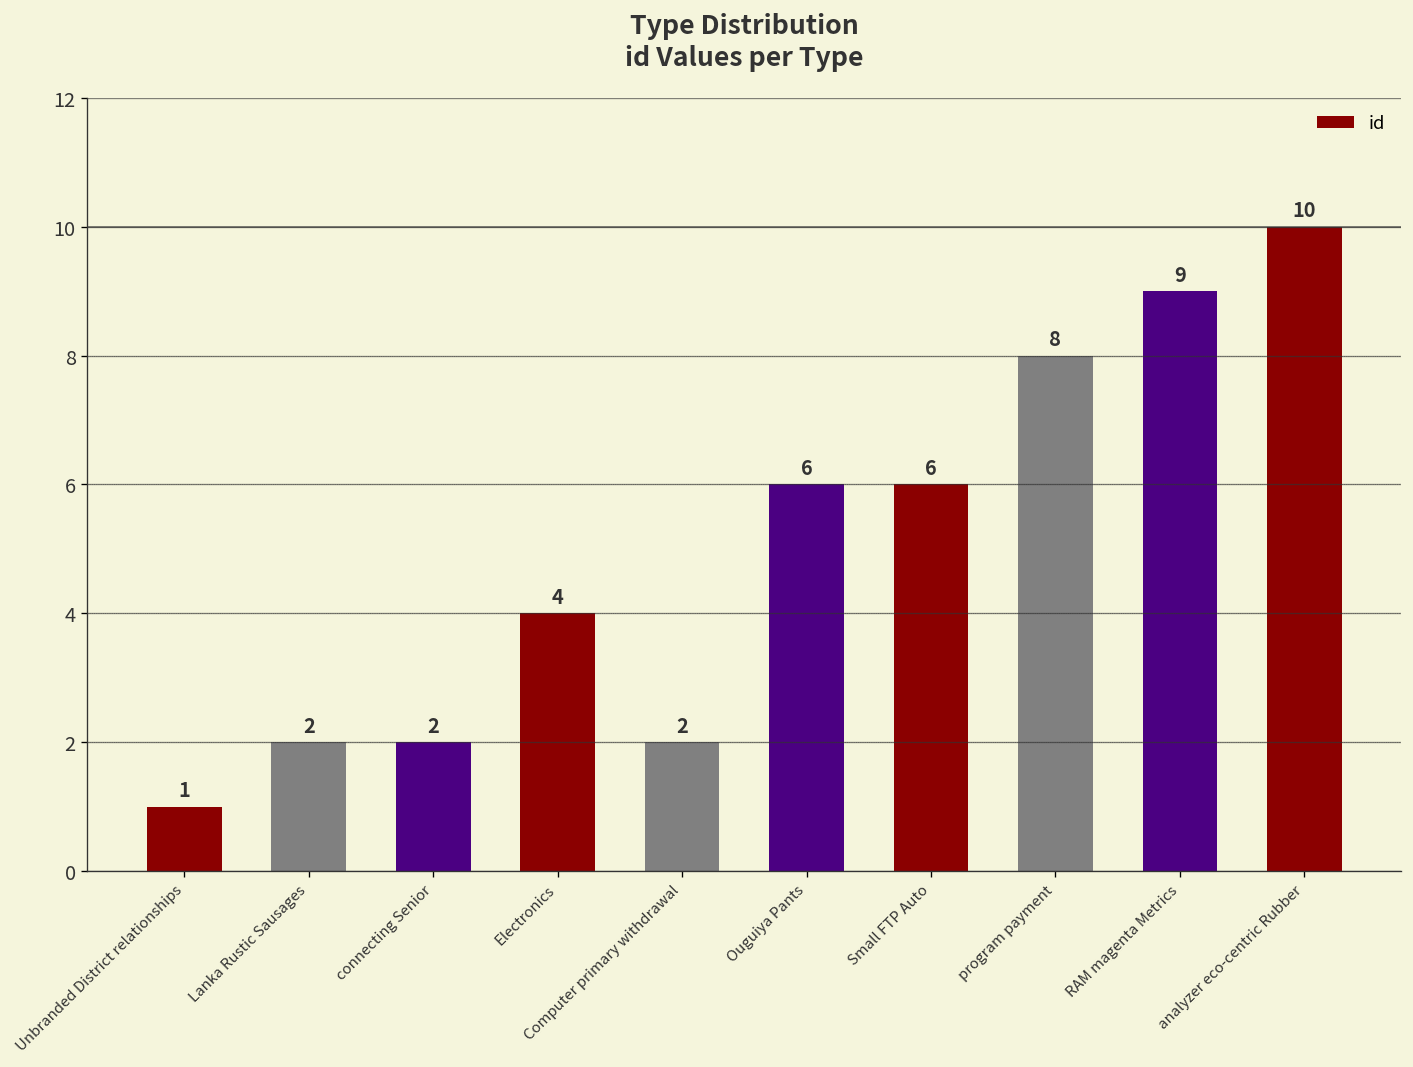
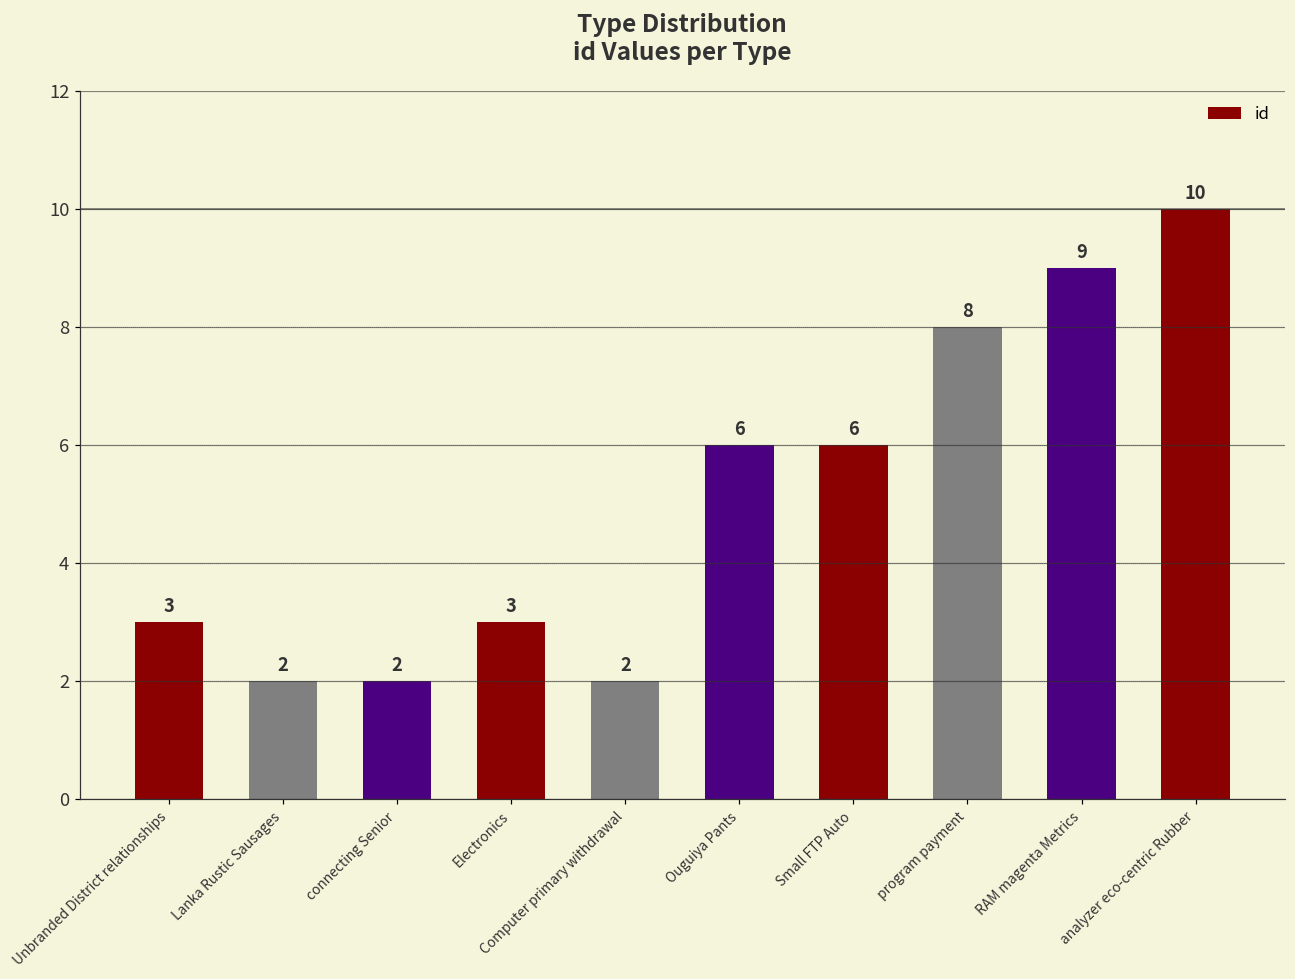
  {
-   "Unbranded District relationships": 1,
+   "Unbranded District relationships": 3,
    "Lanka Rustic Sausages": 2,
    "connecting Senior": 2,
-   "Electronics": 4,
+   "Electronics": 3,
    "Computer primary withdrawal": 2,
    "Ouguiya Pants": 6,
    "Small FTP Auto": 6,
    "program payment": 8,
    "RAM magenta Metrics": 9,
    "analyzer eco-centric Rubber": 10
  }
